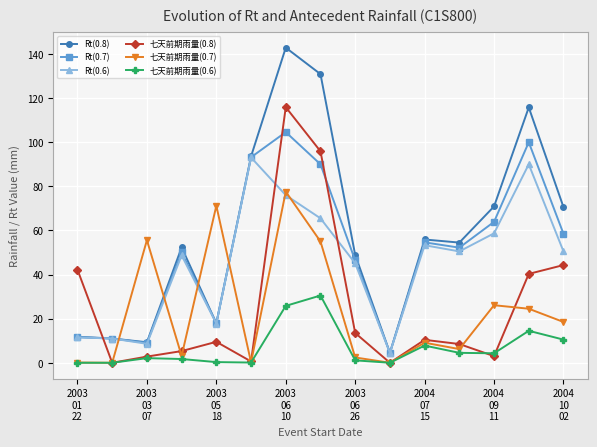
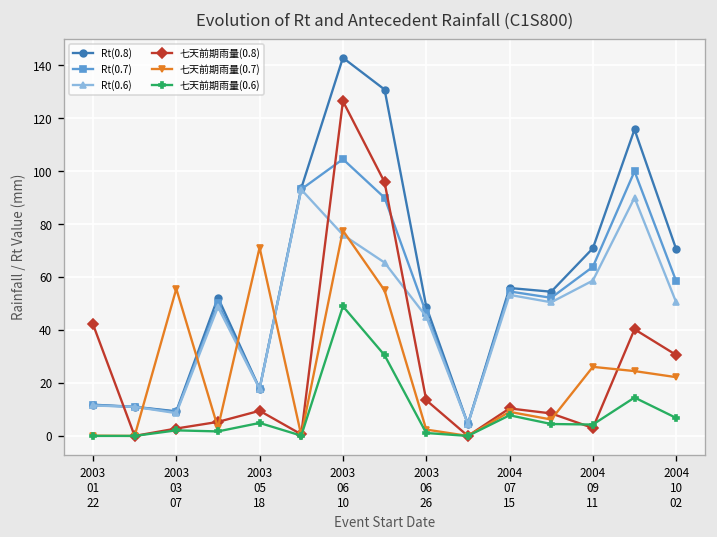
  {
    "七天前期雨量(0.8)": {
      "2003 01 22": 42,
      "2003 05 18": 10,
-     "2003 06 10": 116,
+     "2003 06 10": 127,
      "2003 06 26": 14,
      "2004 07 15": 10,
      "2004 09 11": 3,
-     "2004 10 02": 44
+     "2004 10 02": 31
    },
    "七天前期雨量(0.7)": {
      "2003 03 07": 56,
      "2003 05 18": 71,
      "2003 06 10": 78,
      "2003 06 26": 2,
      "2004 07 15": 9,
      "2004 09 11": 26,
-     "2004 10 02": 19
+     "2004 10 02": 22
    },
    "七天前期雨量(0.6)": {
-     "2003 05 18": 0,
-     "2003 06 10": 26,
+     "2003 05 18": 5,
+     "2003 06 10": 49,
      "2003 06 26": 1,
      "2004 07 15": 8,
      "2004 09 11": 4,
-     "2004 10 02": 11
+     "2004 10 02": 7
    }
  }
